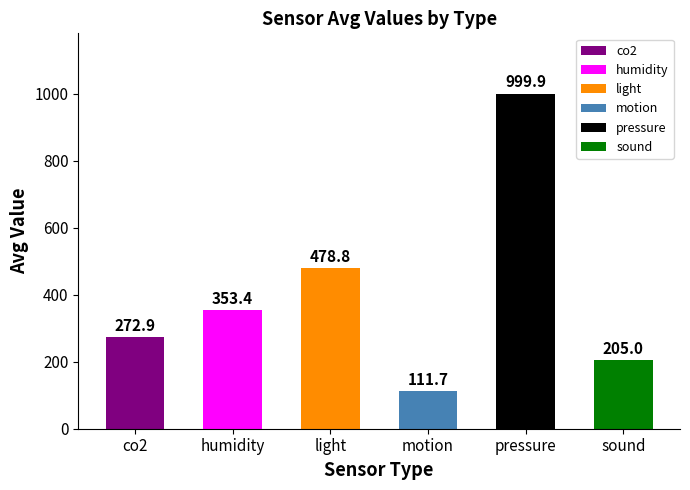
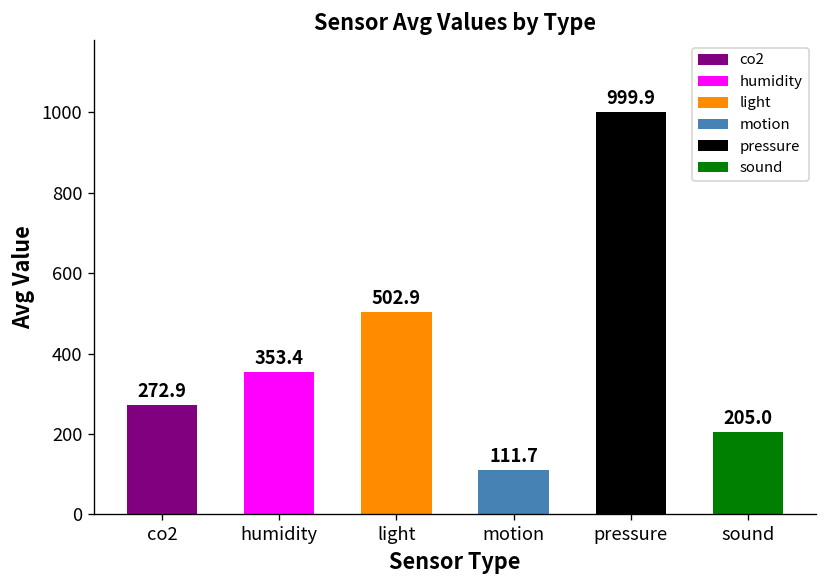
  {
    "humidity": {
      "humidity": 353.4
    },
    "light": {
-     "light": 478.8
+     "light": 502.9
    },
    "motion": {
      "motion": 111.7
    },
    "pressure": {
      "pressure": 999.9
    },
    "sound": {
      "sound": 205.0
    }
  }
